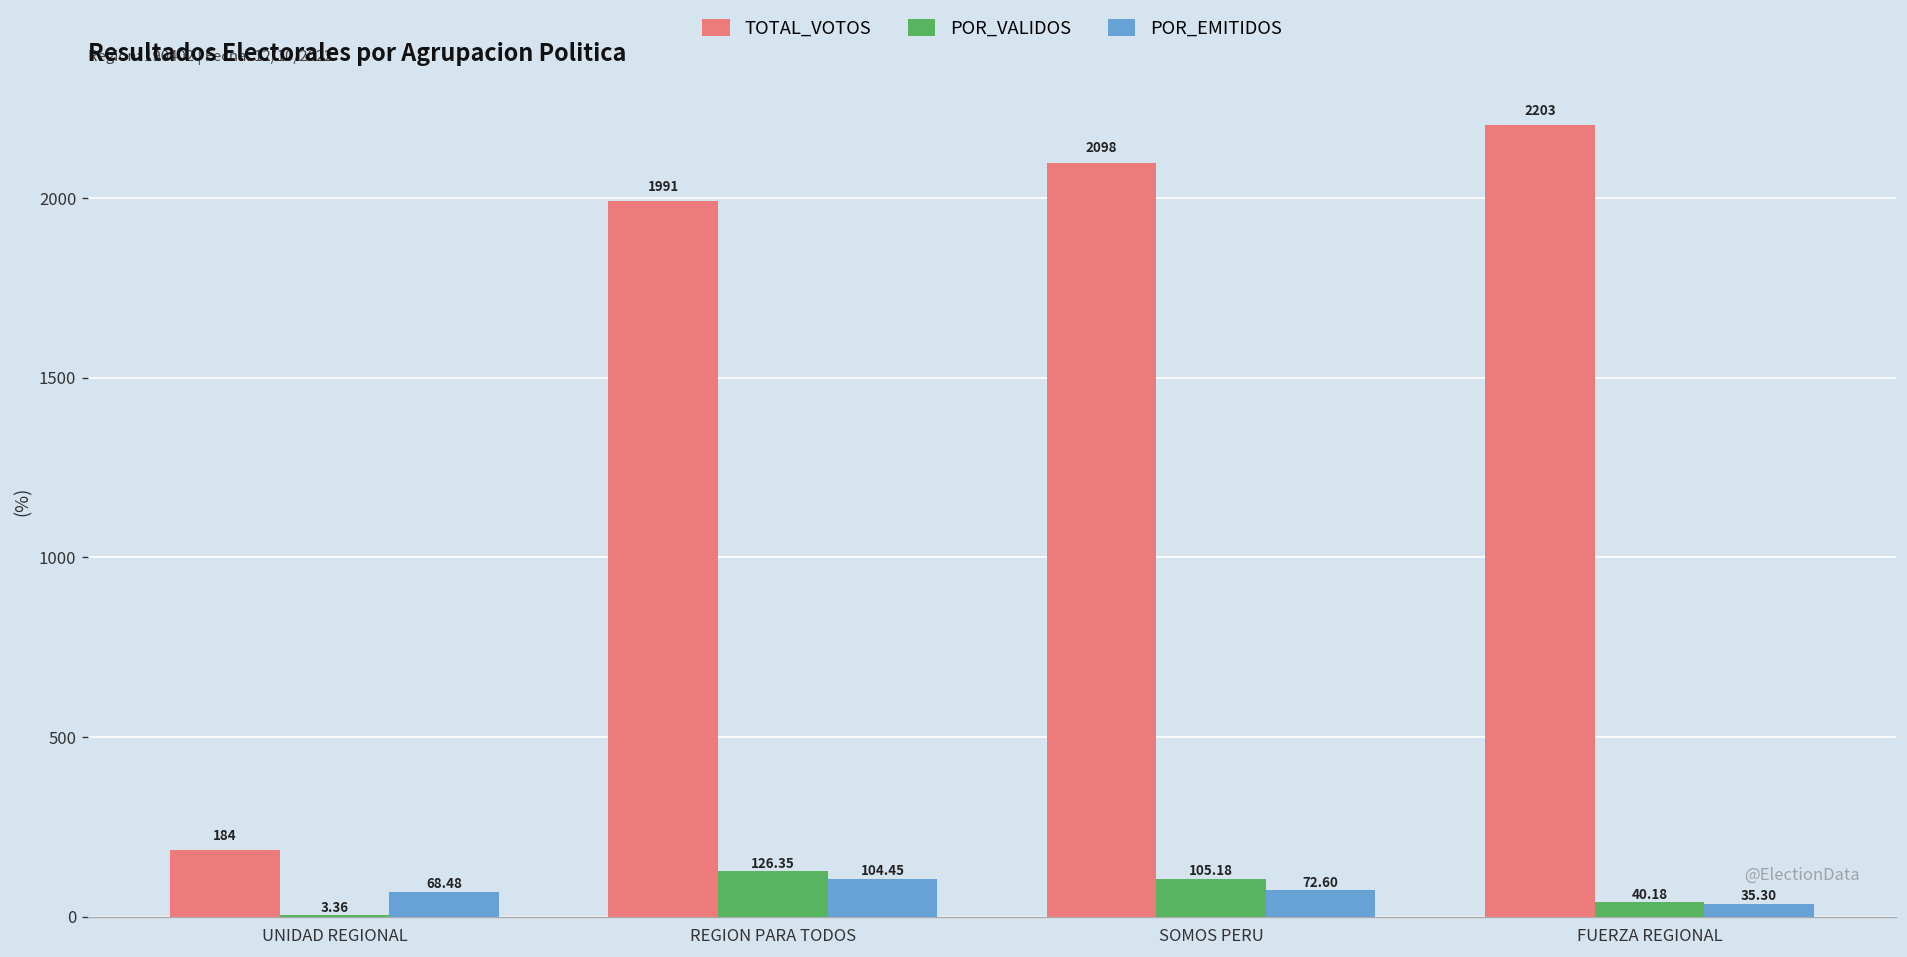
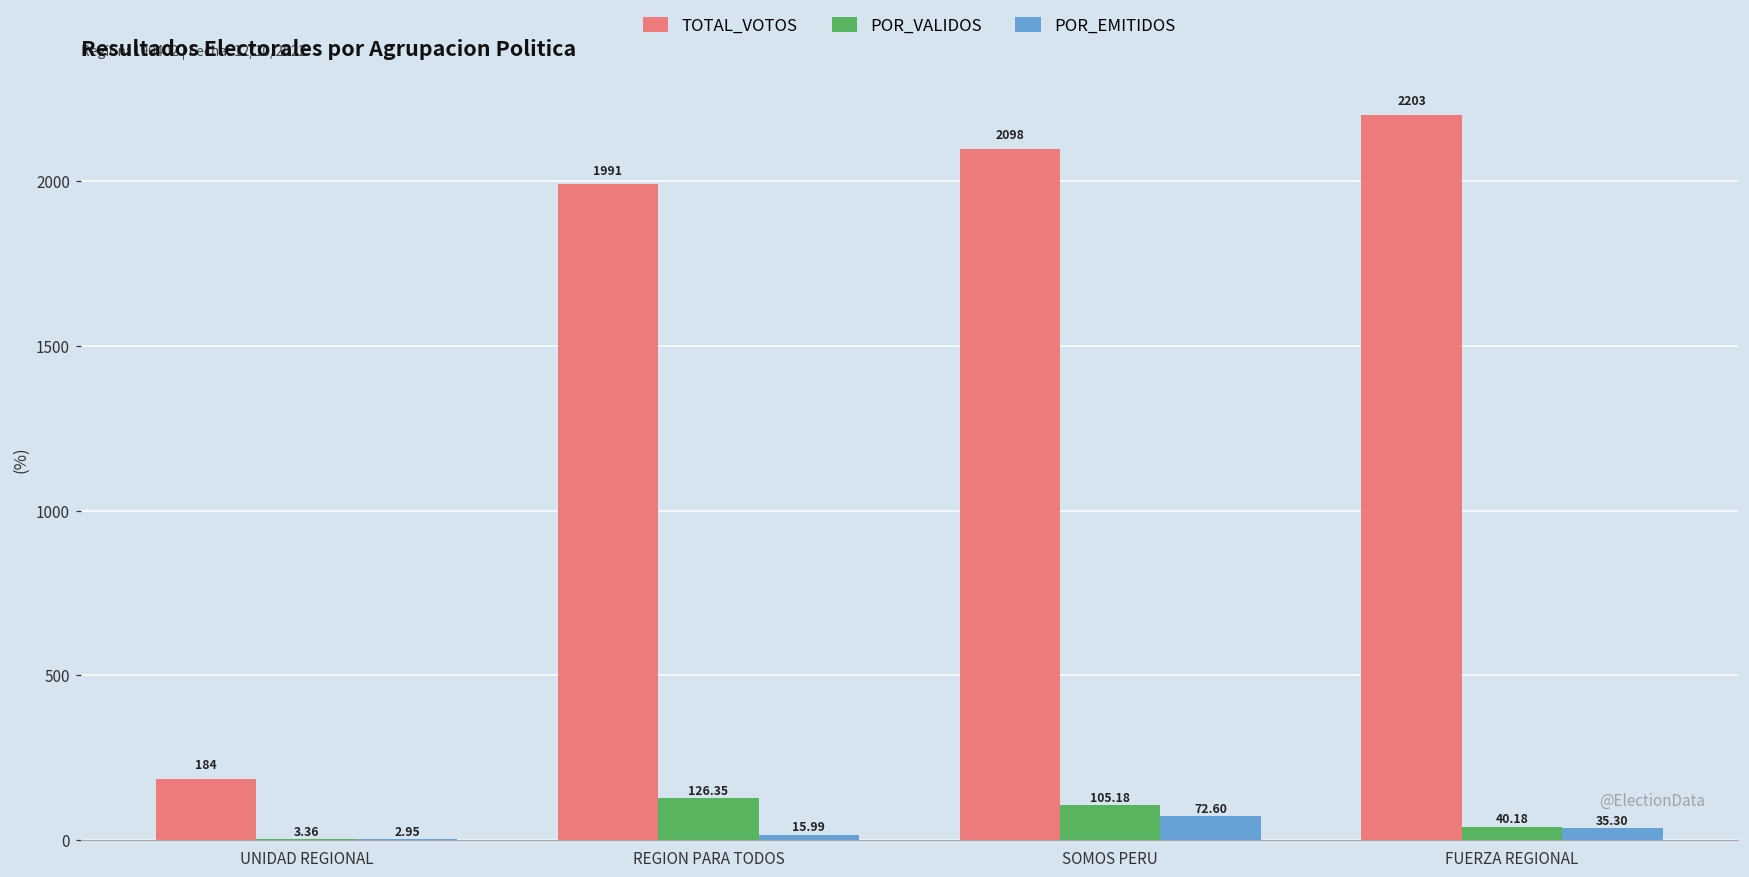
  {
    "TOTAL_VOTOS": {
      "UNIDAD REGIONAL": 184,
      "REGION PARA TODOS": 1991,
      "SOMOS PERU": 2098,
      "FUERZA REGIONAL": 2203
    },
    "POR_VALIDOS": {
      "UNIDAD REGIONAL": 3.36,
      "REGION PARA TODOS": 126.35,
      "SOMOS PERU": 105.18,
      "FUERZA REGIONAL": 40.18
    },
    "POR_EMITIDOS": {
-     "UNIDAD REGIONAL": 68.48,
-     "REGION PARA TODOS": 104.45,
+     "UNIDAD REGIONAL": 2.95,
+     "REGION PARA TODOS": 15.99,
      "SOMOS PERU": 72.60,
      "FUERZA REGIONAL": 35.30
    }
  }
